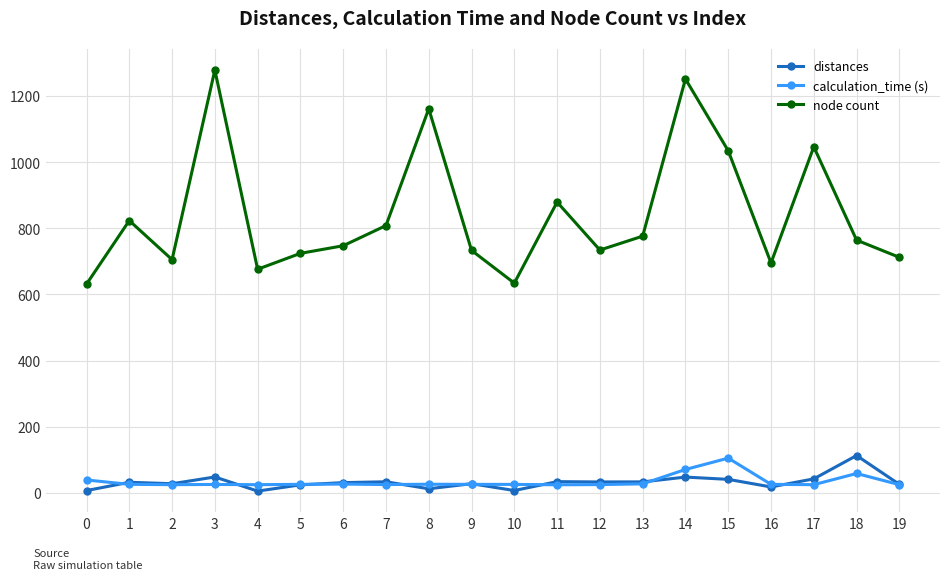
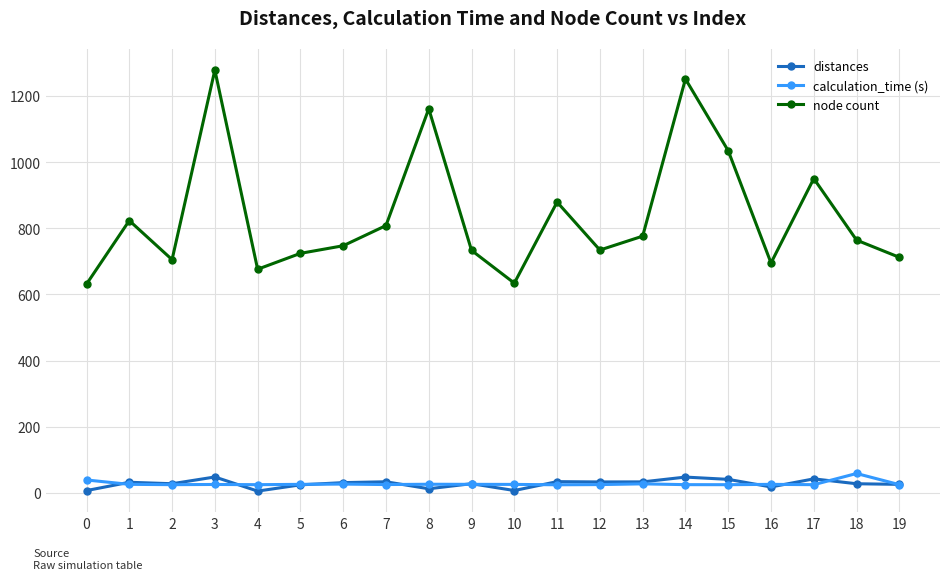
  {
    "distances": {
      "0": 10,
      "3": 50,
      "4": 10,
      "7": 30,
      "8": 10,
      "10": 10,
      "11": 30,
      "12": 30,
      "14": 50,
      "15": 40,
      "16": 20,
      "17": 40,
-     "18": 110
+     "18": 30
    },
    "calculation_time (s)": {
      "0": 40,
      "3": 30,
      "4": 20,
      "7": 30,
      "8": 30,
      "10": 30,
      "11": 20,
      "12": 30,
-     "14": 70,
-     "15": 110,
+     "14": 20,
+     "15": 20,
      "16": 30,
      "17": 20,
      "18": 60
    },
    "node count": {
      "0": 630,
      "1": 820,
      "2": 710,
      "3": 1280,
      "4": 680,
      "5": 720,
      "6": 750,
      "7": 810,
      "8": 1160,
      "9": 730,
      "10": 630,
      "11": 880,
      "12": 730,
      "13": 780,
      "14": 1250,
      "15": 1030,
      "16": 700,
-     "17": 1050,
+     "17": 950,
      "18": 760,
      "19": 710
    }
  }
